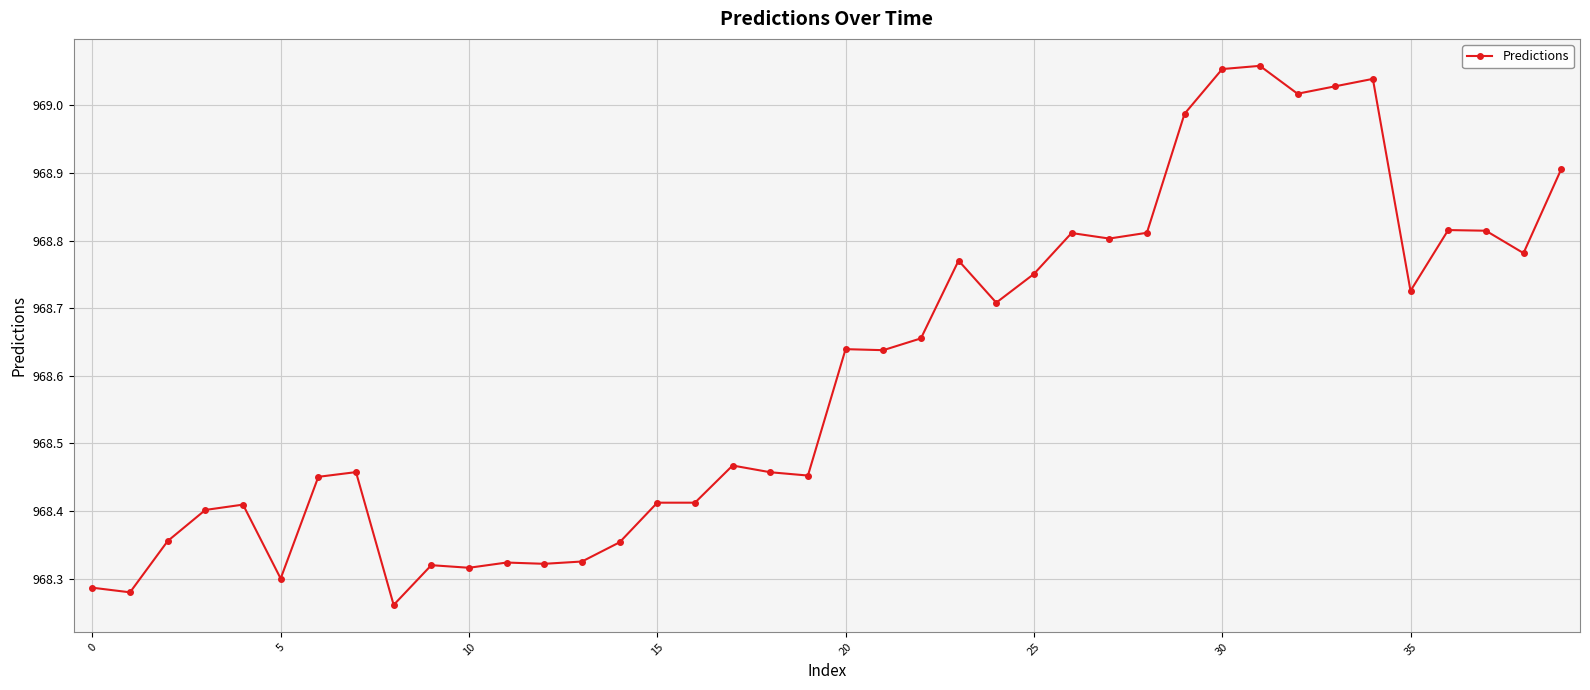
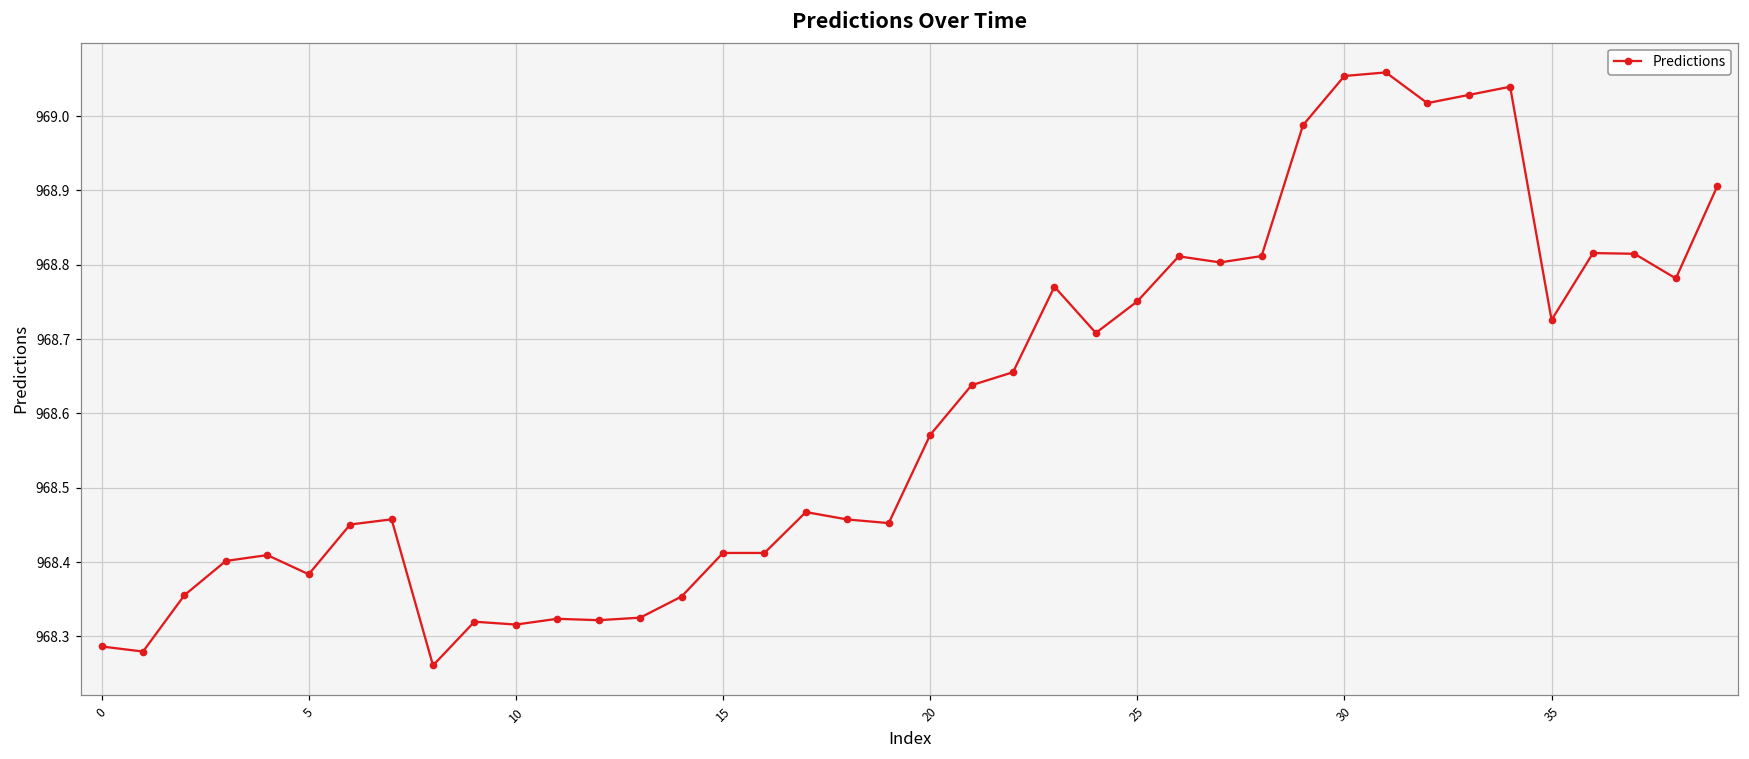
  {
    "0": 968.29,
-   "5": 968.30,
+   "5": 968.38,
    "10": 968.32,
    "15": 968.41,
-   "20": 968.64,
+   "20": 968.57,
    "25": 968.75,
    "30": 969.05,
    "35": 968.73
  }
